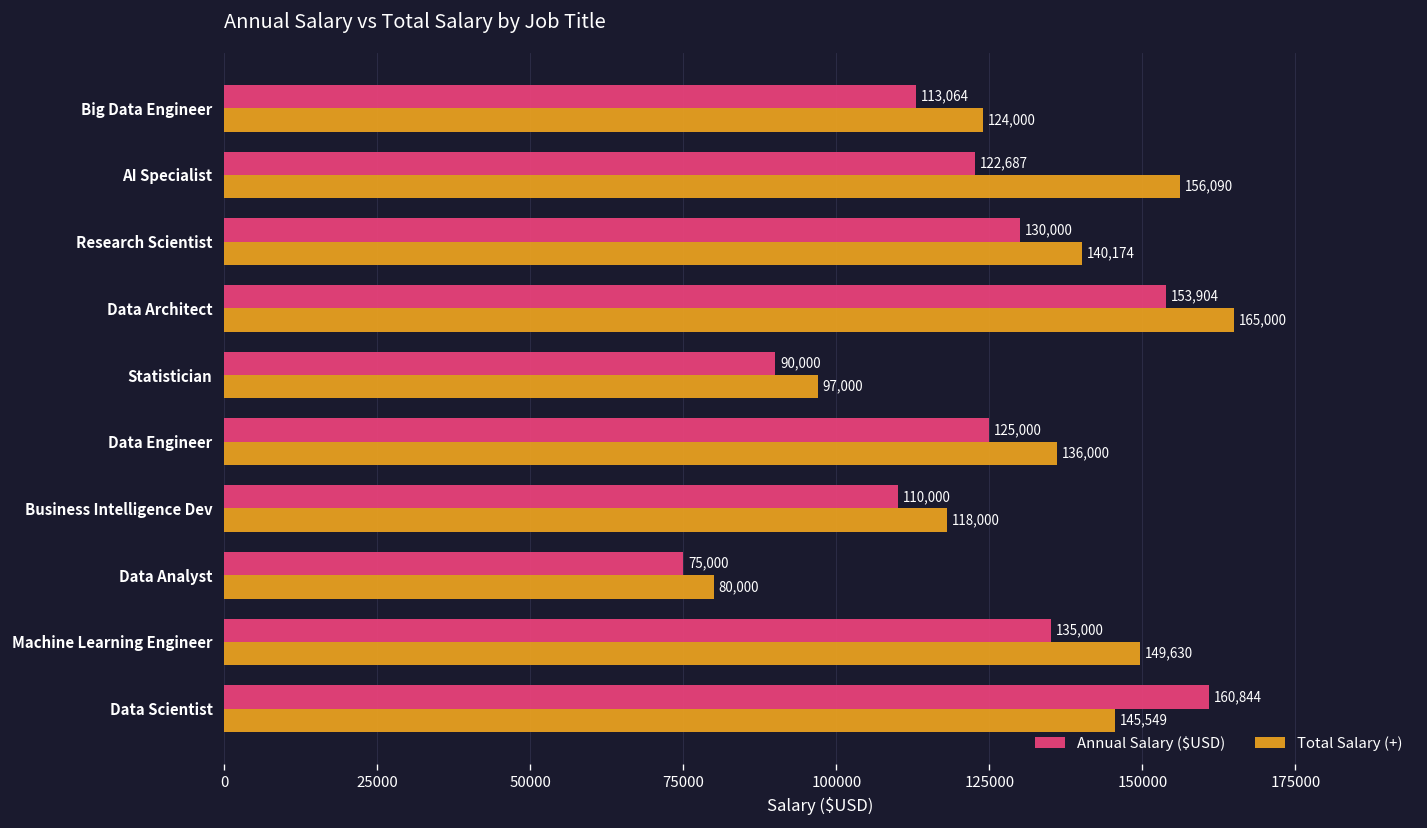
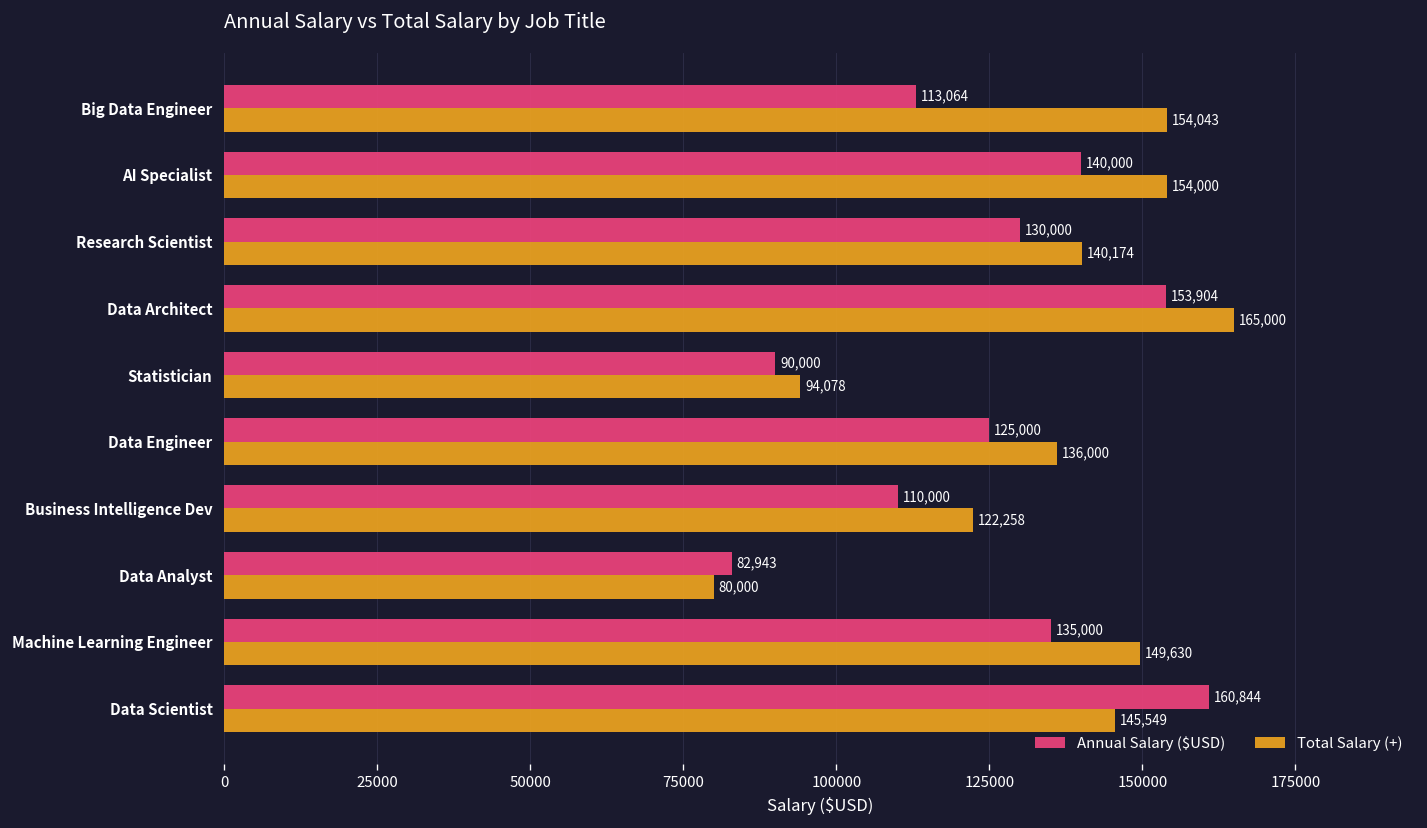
  {
    "Annual Salary ($USD)": {
      "Big Data Engineer": "113,064",
-     "AI Specialist": "122,687",
+     "AI Specialist": "140,000",
      "Research Scientist": "130,000",
      "Data Architect": "153,904",
      "Statistician": "90,000",
      "Data Engineer": "125,000",
      "Business Intelligence Dev": "110,000",
-     "Data Analyst": "75,000",
+     "Data Analyst": "82,943",
      "Machine Learning Engineer": "135,000",
      "Data Scientist": "160,844"
    },
    "Total Salary (+)": {
-     "Big Data Engineer": "124,000",
-     "AI Specialist": "156,090",
+     "Big Data Engineer": "154,043",
+     "AI Specialist": "154,000",
      "Research Scientist": "140,174",
      "Data Architect": "165,000",
-     "Statistician": "97,000",
+     "Statistician": "94,078",
      "Data Engineer": "136,000",
-     "Business Intelligence Dev": "118,000",
+     "Business Intelligence Dev": "122,258",
      "Data Analyst": "80,000",
      "Machine Learning Engineer": "149,630",
      "Data Scientist": "145,549"
    }
  }
